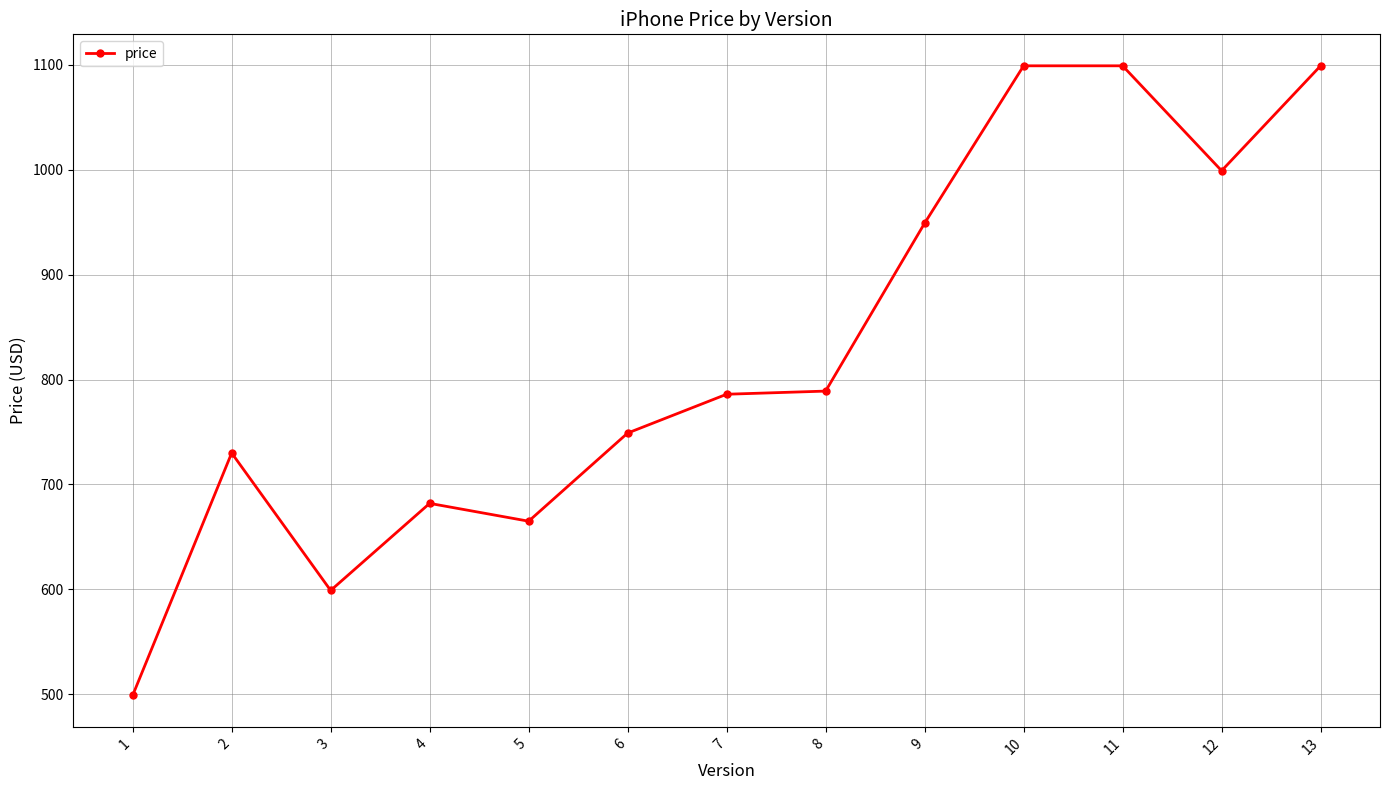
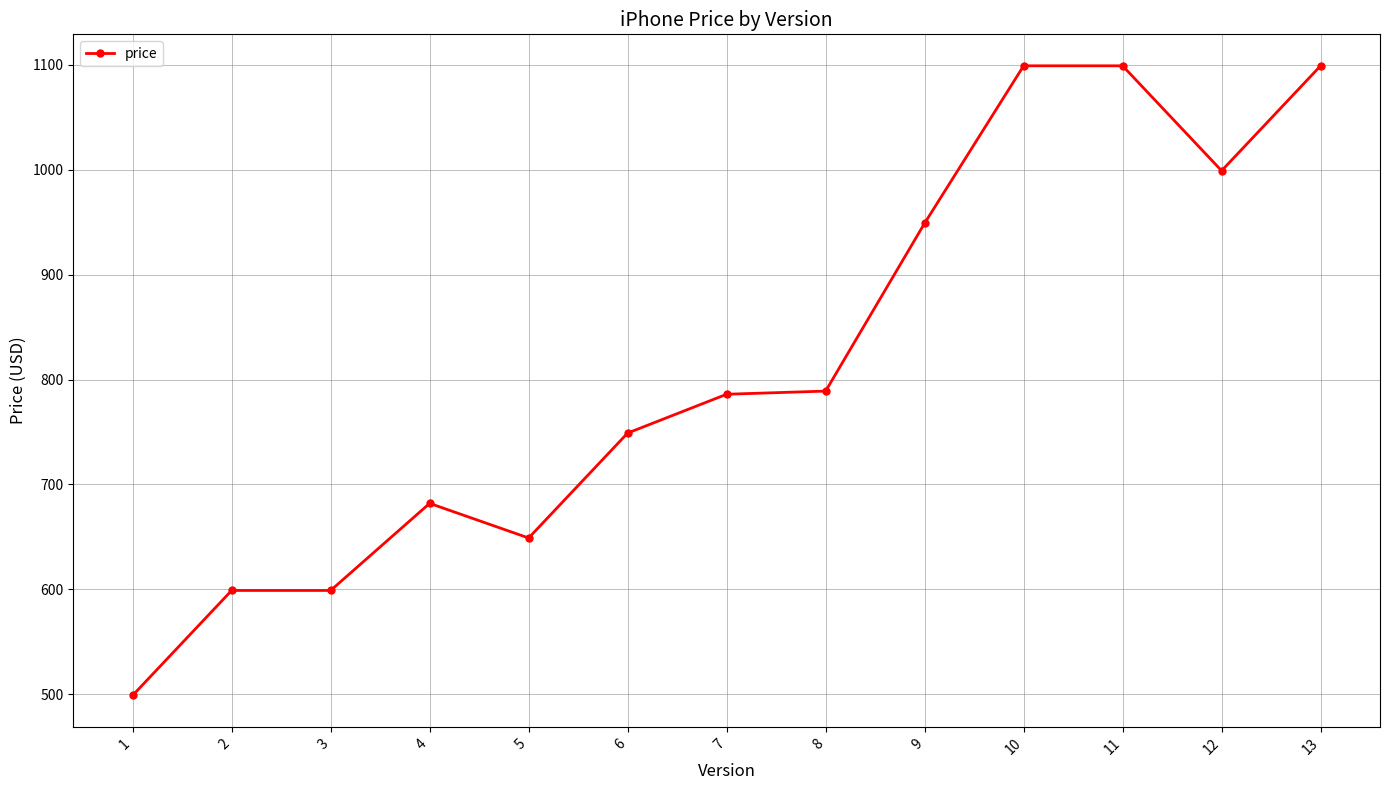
  {
    "1": 499,
-   "2": 730,
+   "2": 599,
    "3": 599,
    "4": 682,
-   "5": 665,
+   "5": 649,
    "6": 749,
    "7": 786,
    "8": 789,
    "9": 949,
    "10": 1099,
    "11": 1099,
    "12": 999,
    "13": 1099
  }
